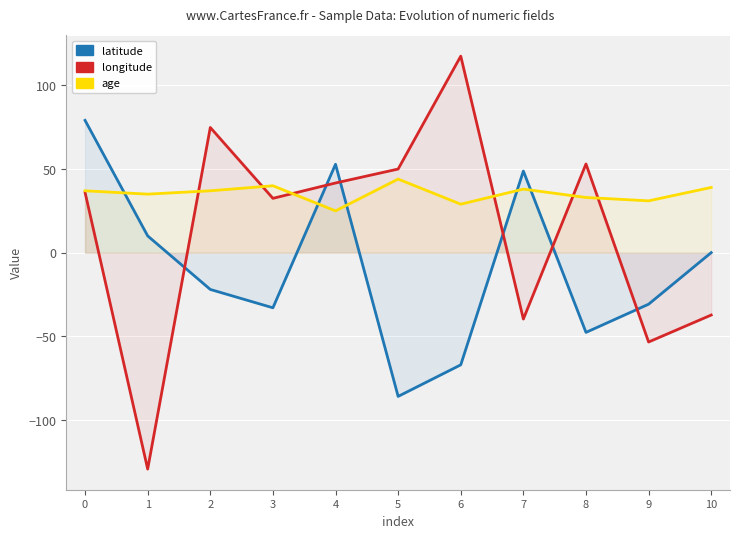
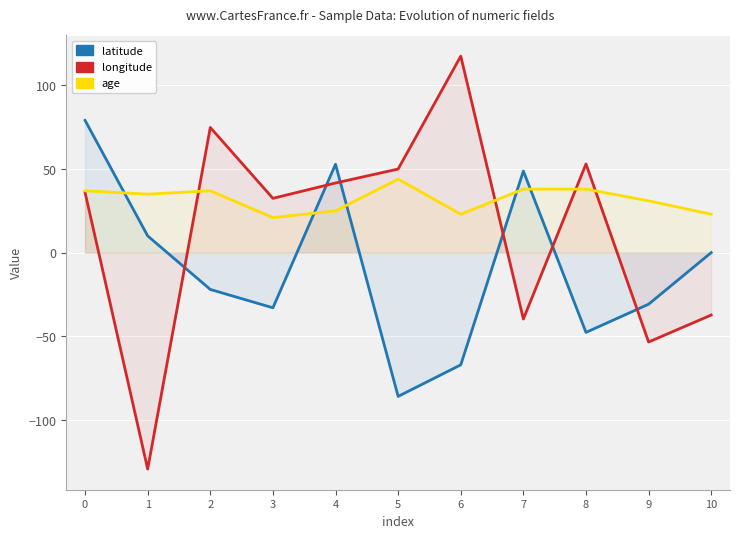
  {
    "age": {
      "1": 35,
      "2": 37,
-     "3": 40,
+     "3": 21,
      "4": 25,
      "5": 44,
-     "6": 29,
+     "6": 23,
      "7": 38,
-     "8": 33,
+     "8": 38,
      "9": 31,
-     "10": 39
+     "10": 23
    }
  }
